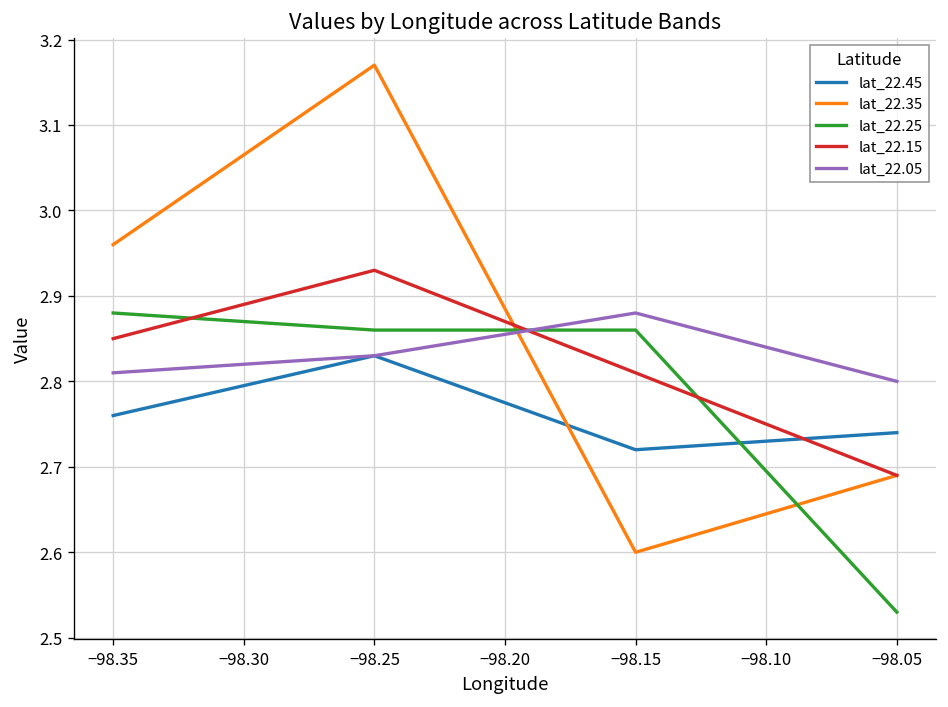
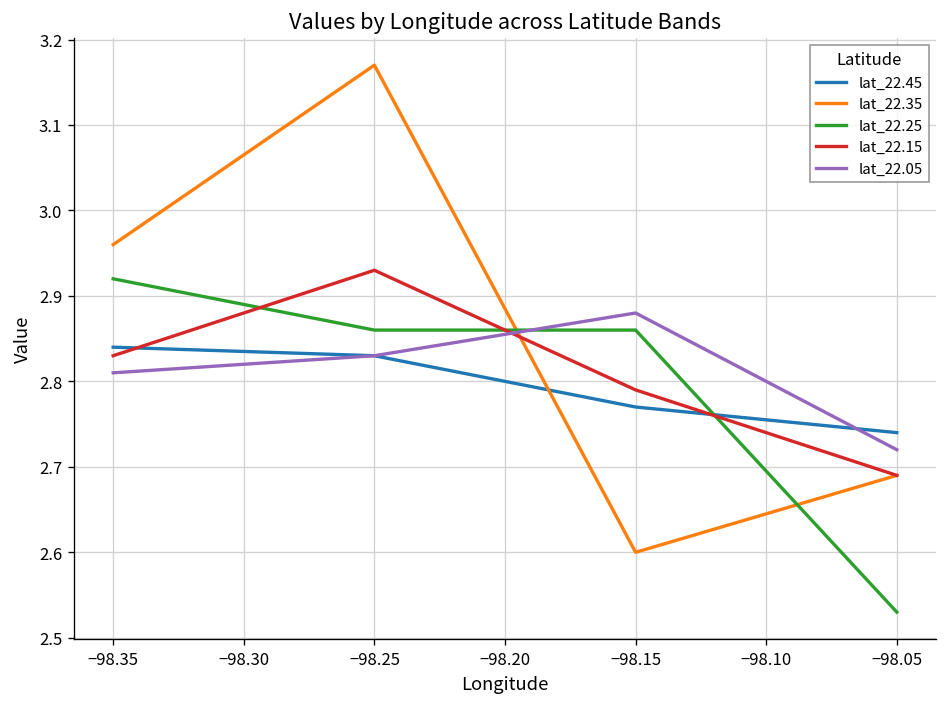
  {
    "lat_22.45": {
-     "−98.35": 2.76,
-     "−98.15": 2.72,
+     "−98.35": 2.84,
+     "−98.15": 2.77,
      "−98.05": 2.74
    },
    "lat_22.35": {
      "−98.35": 2.96,
      "−98.25": 3.17,
      "−98.15": 2.60
    },
    "lat_22.25": {
-     "−98.35": 2.88,
+     "−98.35": 2.92,
      "−98.25": 2.86,
      "−98.15": 2.86,
      "−98.05": 2.53
    },
    "lat_22.15": {
-     "−98.35": 2.85,
+     "−98.35": 2.83,
      "−98.25": 2.93,
-     "−98.15": 2.81
+     "−98.15": 2.79
    },
    "lat_22.05": {
      "−98.35": 2.81,
      "−98.15": 2.88,
-     "−98.05": 2.80
+     "−98.05": 2.72
    }
  }
